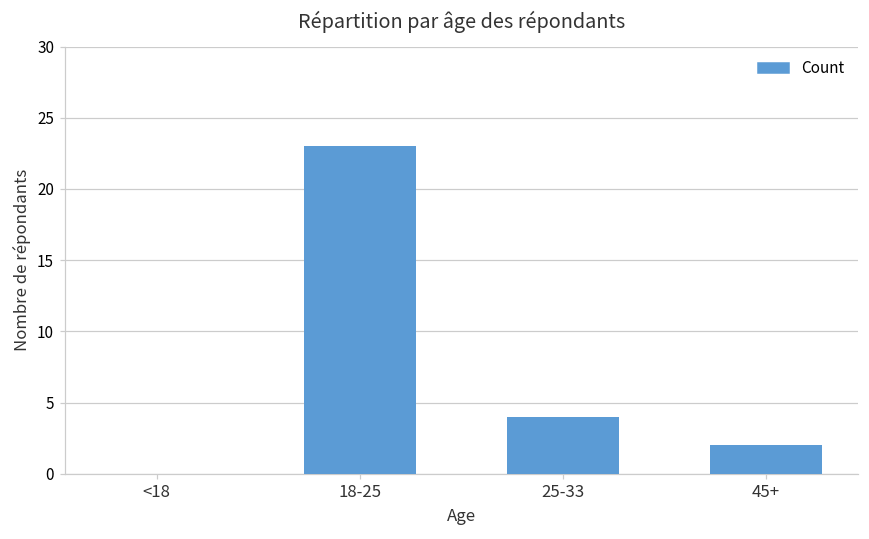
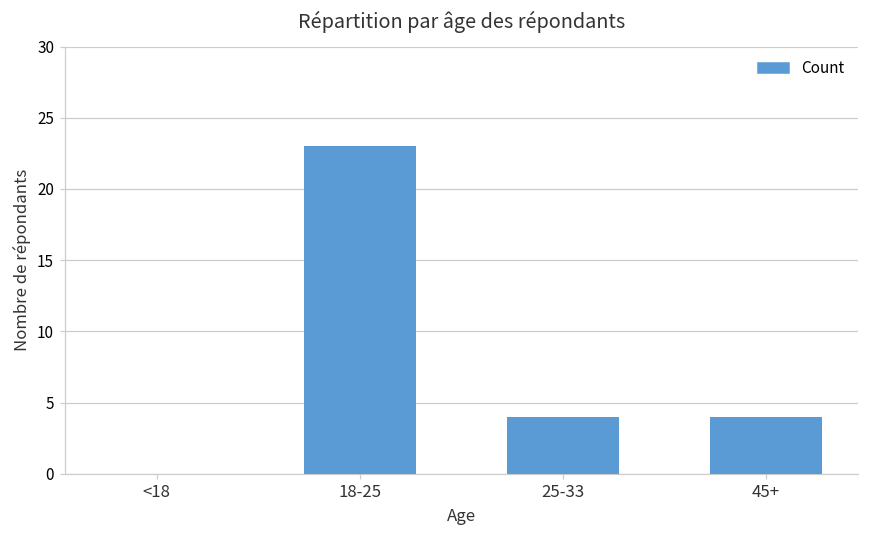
  {
    "<18": 0,
    "18-25": 23,
    "25-33": 4,
-   "45+": 2
+   "45+": 4
  }
